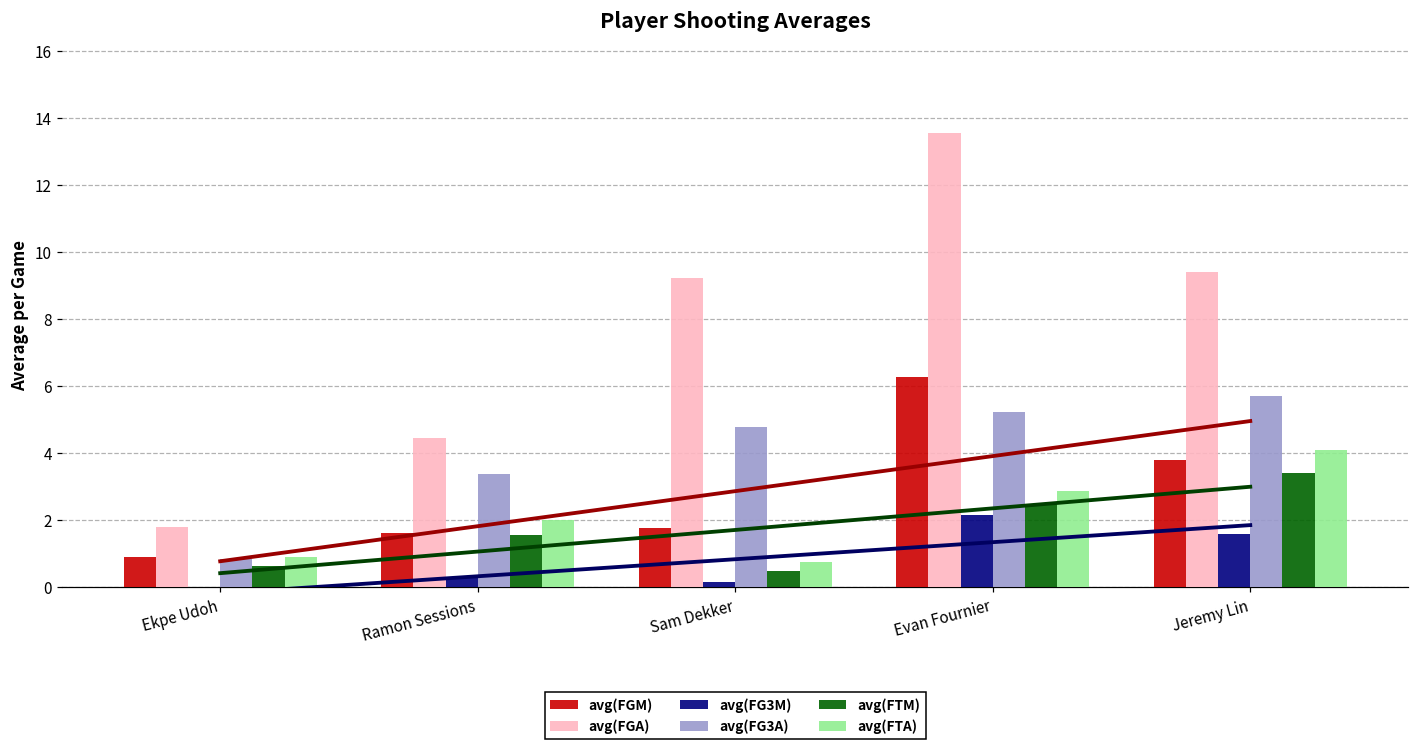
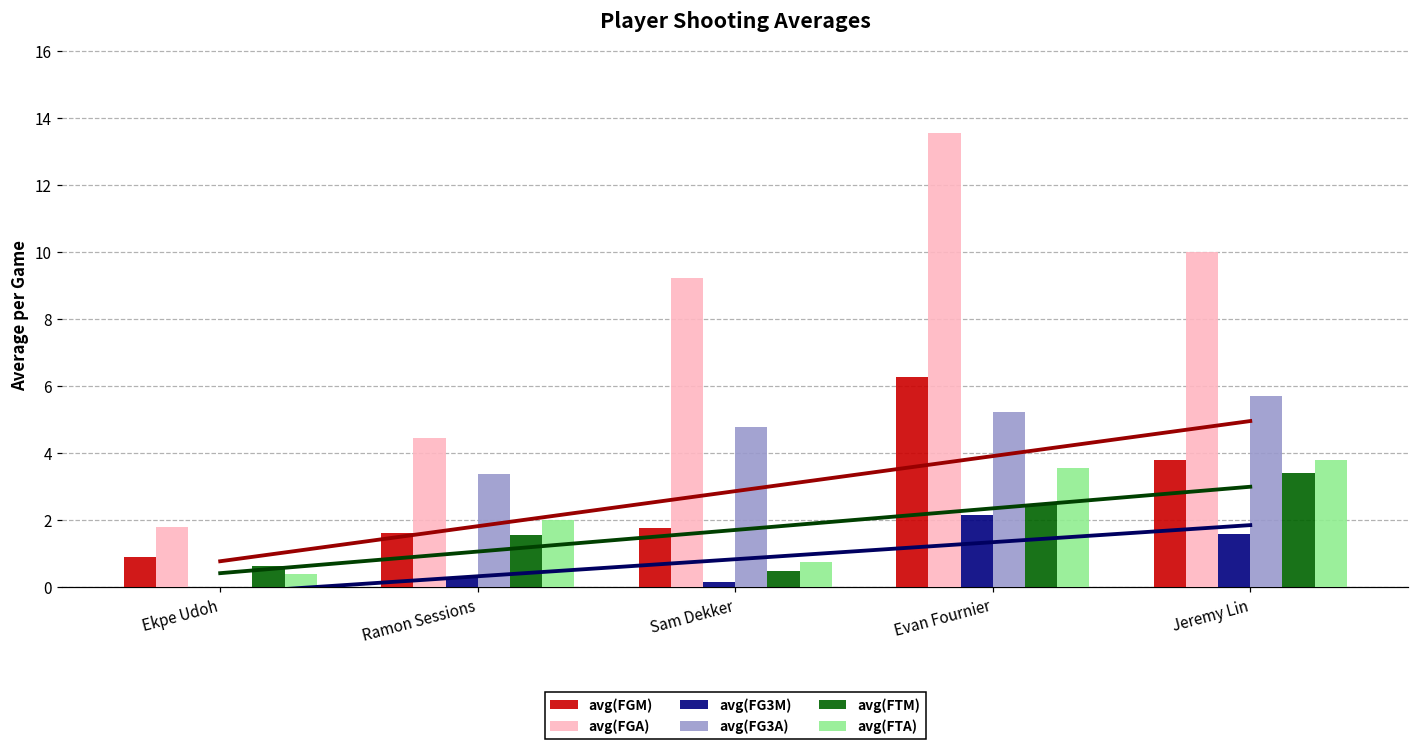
  {
    "avg(FGA)": {
      "Ekpe Udoh": 1.8,
      "Ramon Sessions": 4.5,
      "Sam Dekker": 9.2,
      "Evan Fournier": 13.6,
-     "Jeremy Lin": 9.4
+     "Jeremy Lin": 10.0
    },
    "avg(FG3A)": {
-     "Ekpe Udoh": 0.8,
+     "Ekpe Udoh": 0.0,
      "Ramon Sessions": 3.4,
      "Sam Dekker": 4.8,
      "Evan Fournier": 5.2,
      "Jeremy Lin": 5.7
    },
    "avg(FTA)": {
-     "Ekpe Udoh": 0.9,
+     "Ekpe Udoh": 0.4,
      "Ramon Sessions": 2.0,
      "Sam Dekker": 0.7,
-     "Evan Fournier": 2.9,
-     "Jeremy Lin": 4.1
+     "Evan Fournier": 3.6,
+     "Jeremy Lin": 3.8
    }
  }
